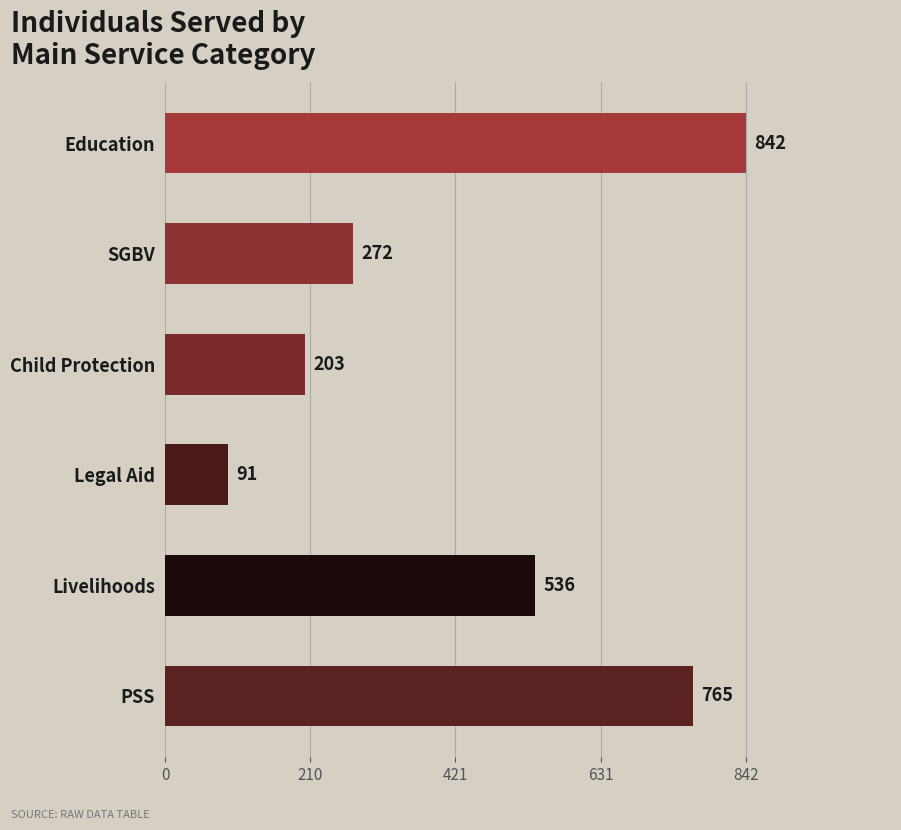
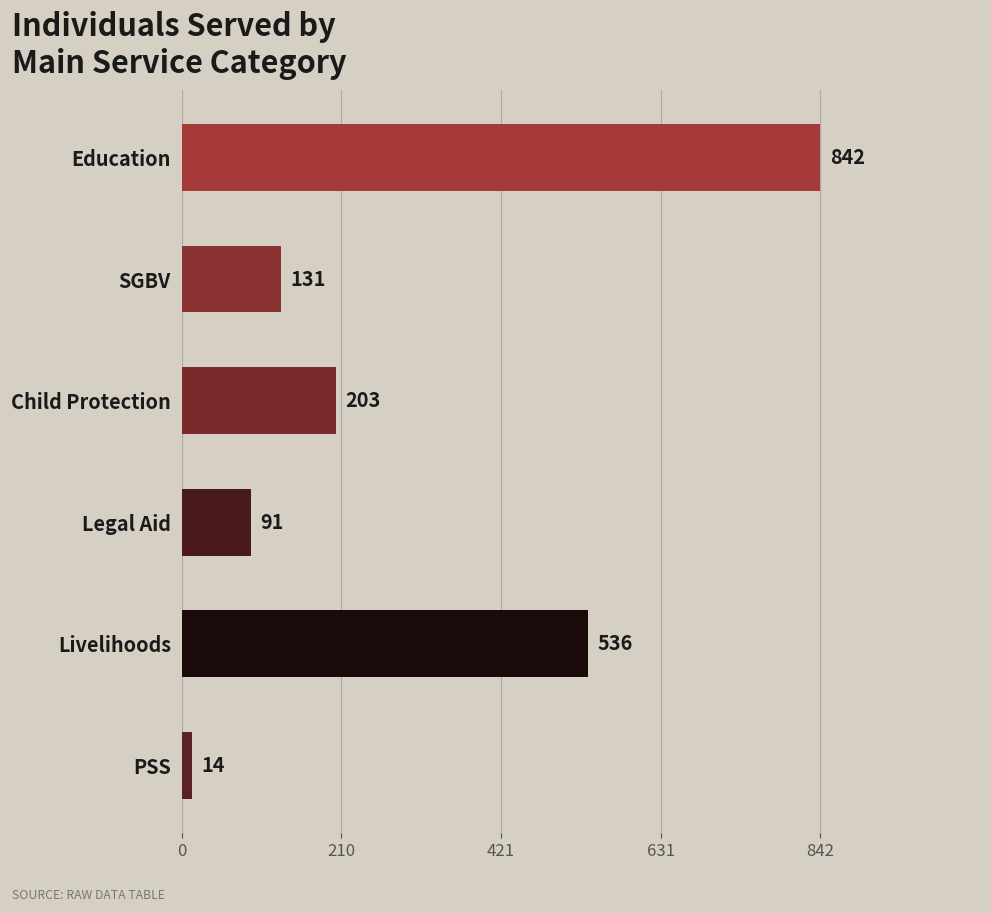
  {
    "Education": 842,
-   "SGBV": 272,
+   "SGBV": 131,
    "Child Protection": 203,
    "Legal Aid": 91,
    "Livelihoods": 536,
-   "PSS": 765
+   "PSS": 14
  }
